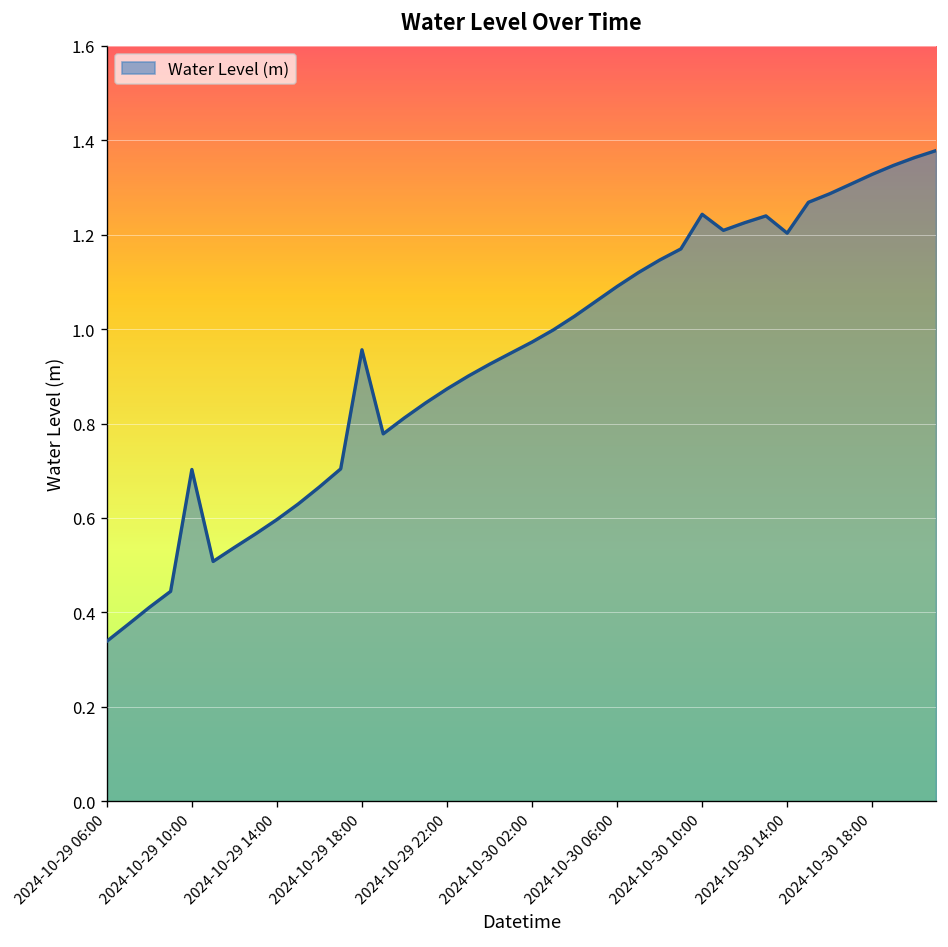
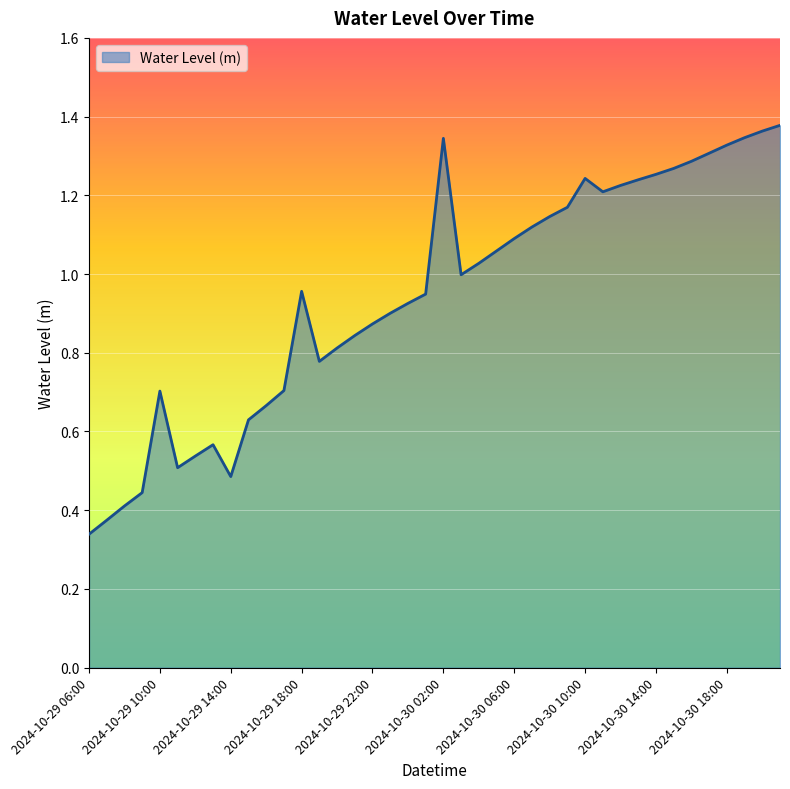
  {
    "2024-10-29 06:00": 0.34,
    "2024-10-29 10:00": 0.70,
-   "2024-10-29 14:00": 0.60,
+   "2024-10-29 14:00": 0.49,
    "2024-10-29 18:00": 0.96,
    "2024-10-29 22:00": 0.87,
-   "2024-10-30 02:00": 0.97,
+   "2024-10-30 02:00": 1.34,
    "2024-10-30 06:00": 1.09,
    "2024-10-30 10:00": 1.24,
-   "2024-10-30 14:00": 1.20,
+   "2024-10-30 14:00": 1.25,
    "2024-10-30 18:00": 1.33
  }
